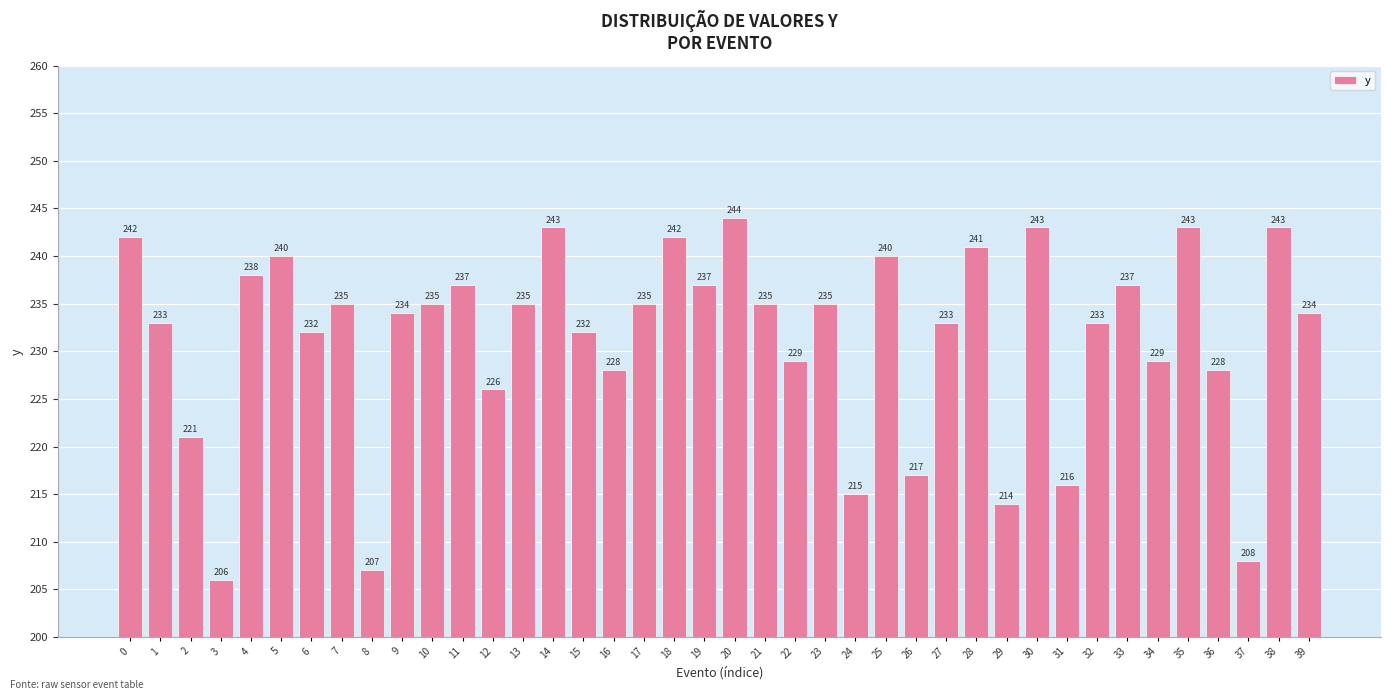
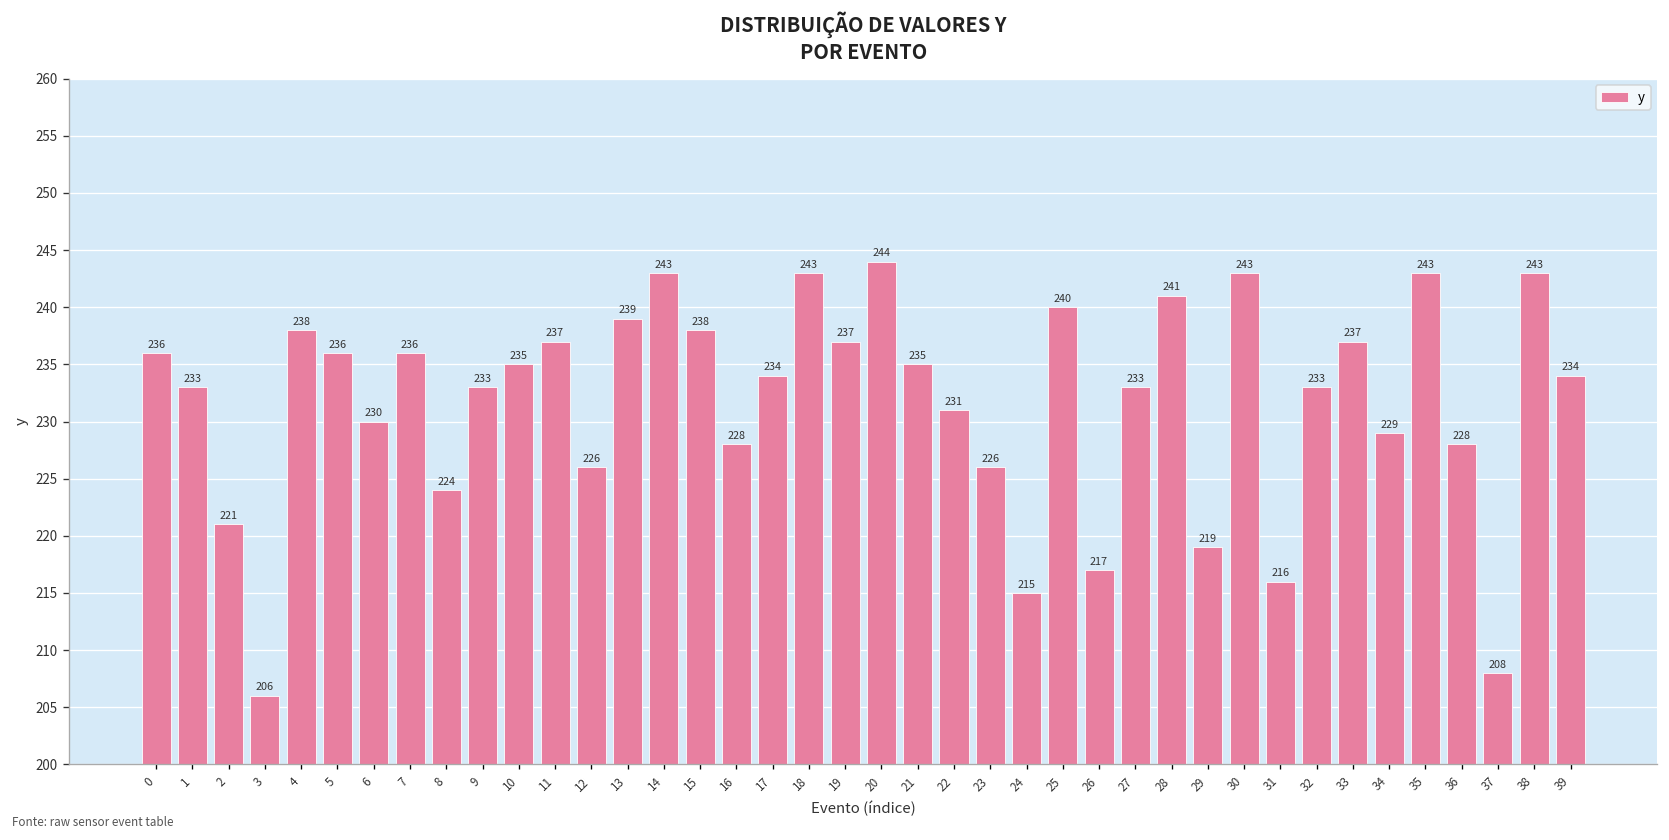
  {
-   "0": 242,
+   "0": 236,
    "1": 233,
    "2": 221,
    "3": 206,
    "4": 238,
-   "5": 240,
-   "6": 232,
-   "7": 235,
-   "8": 207,
-   "9": 234,
+   "5": 236,
+   "6": 230,
+   "7": 236,
+   "8": 224,
+   "9": 233,
    "10": 235,
    "11": 237,
    "12": 226,
-   "13": 235,
+   "13": 239,
    "14": 243,
-   "15": 232,
+   "15": 238,
    "16": 228,
-   "17": 235,
-   "18": 242,
+   "17": 234,
+   "18": 243,
    "19": 237,
    "20": 244,
    "21": 235,
-   "22": 229,
-   "23": 235,
+   "22": 231,
+   "23": 226,
    "24": 215,
    "25": 240,
    "26": 217,
    "27": 233,
    "28": 241,
-   "29": 214,
+   "29": 219,
    "30": 243,
    "31": 216,
    "32": 233,
    "33": 237,
    "34": 229,
    "35": 243,
    "36": 228,
    "37": 208,
    "38": 243,
    "39": 234
  }
